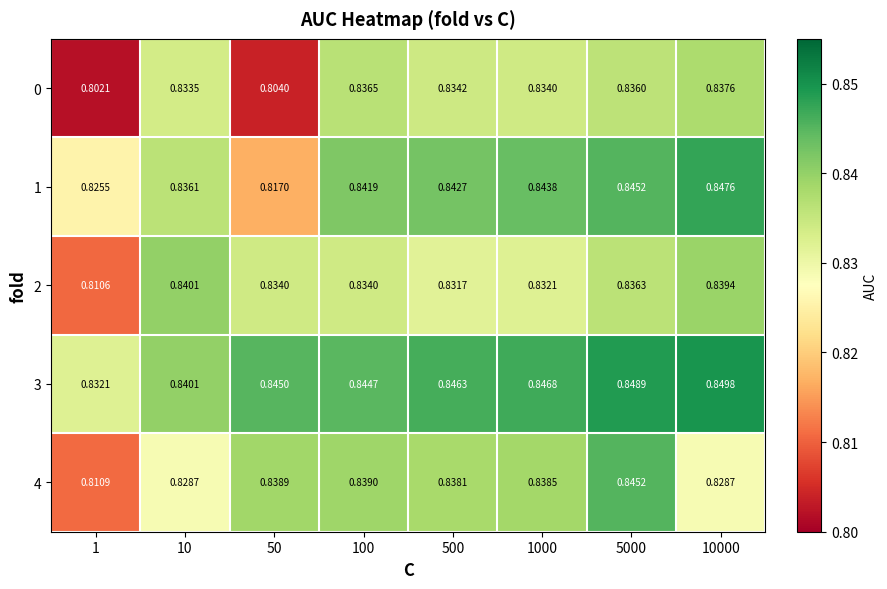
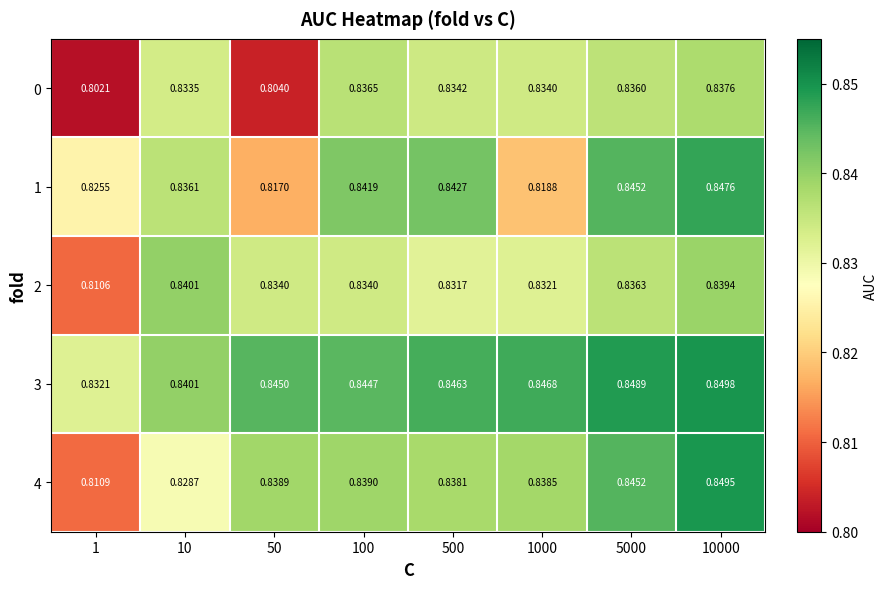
  {
    "0": {
      "1": 0.8021,
      "10": 0.8335,
      "50": 0.8040,
      "100": 0.8365,
      "500": 0.8342,
      "1000": 0.8340,
      "5000": 0.8360,
      "10000": 0.8376
    },
    "1": {
      "1": 0.8255,
      "10": 0.8361,
      "50": 0.8170,
      "100": 0.8419,
      "500": 0.8427,
-     "1000": 0.8438,
+     "1000": 0.8188,
      "5000": 0.8452,
      "10000": 0.8476
    },
    "2": {
      "1": 0.8106,
      "10": 0.8401,
      "50": 0.8340,
      "100": 0.8340,
      "500": 0.8317,
      "1000": 0.8321,
      "5000": 0.8363,
      "10000": 0.8394
    },
    "3": {
      "1": 0.8321,
      "10": 0.8401,
      "50": 0.8450,
      "100": 0.8447,
      "500": 0.8463,
      "1000": 0.8468,
      "5000": 0.8489,
      "10000": 0.8498
    },
    "4": {
      "1": 0.8109,
      "10": 0.8287,
      "50": 0.8389,
      "100": 0.8390,
      "500": 0.8381,
      "1000": 0.8385,
      "5000": 0.8452,
-     "10000": 0.8287
+     "10000": 0.8495
    }
  }
